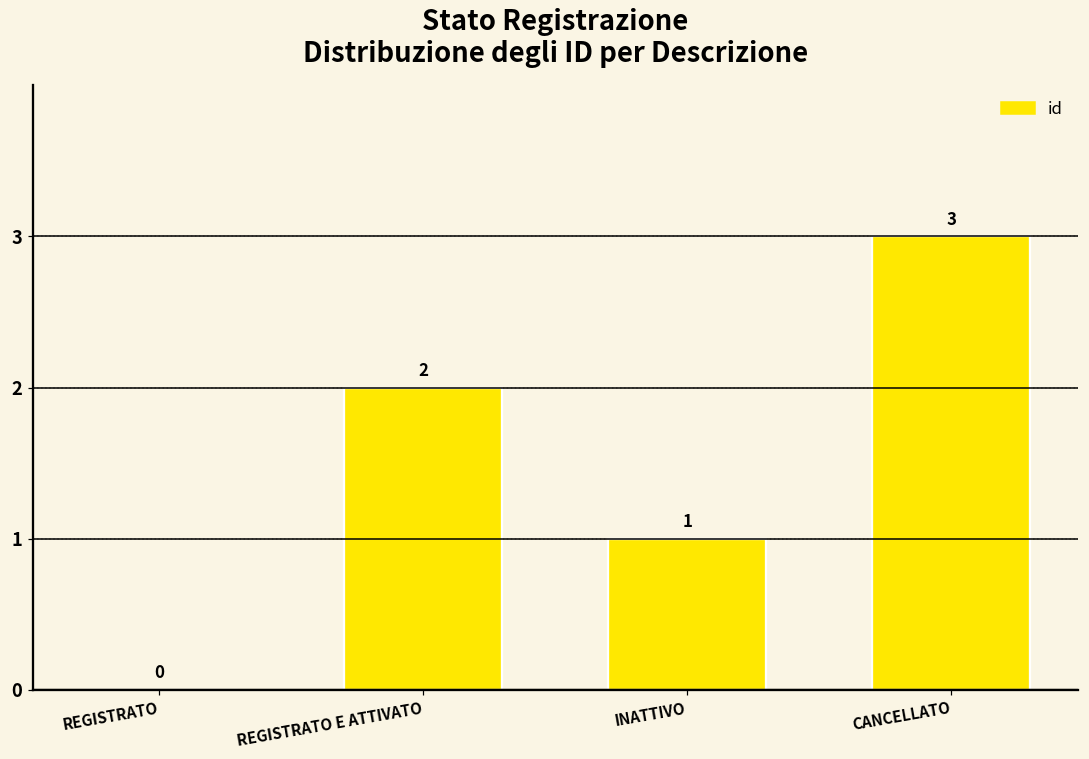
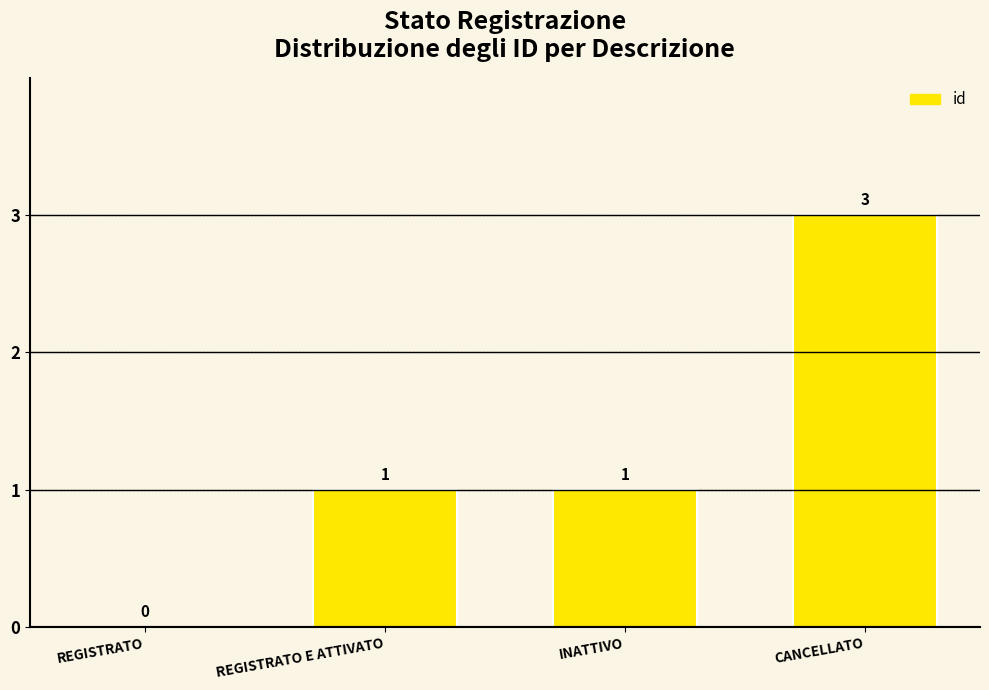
  {
    "REGISTRATO": 0,
-   "REGISTRATO E ATTIVATO": 2,
+   "REGISTRATO E ATTIVATO": 1,
    "INATTIVO": 1,
    "CANCELLATO": 3
  }
